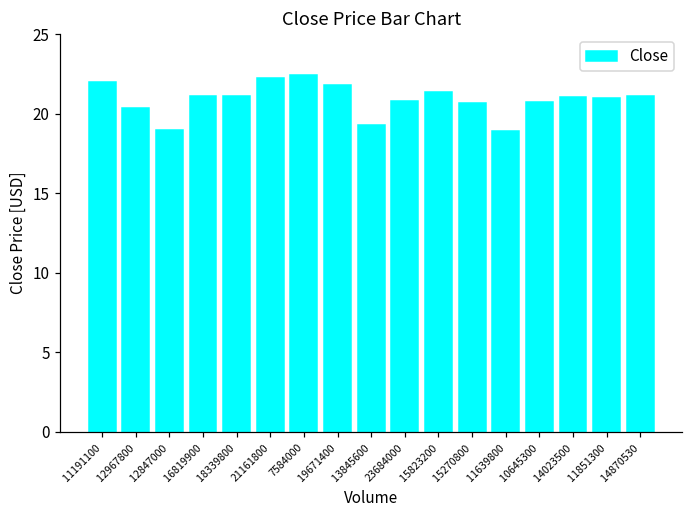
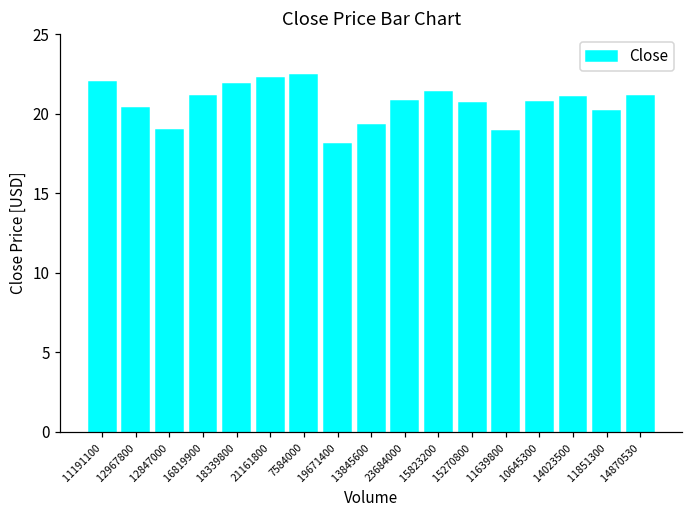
  {
    "11191100": 22.0,
    "12967800": 20.4,
    "12847000": 19.0,
    "16819900": 21.1,
-   "18339800": 21.1,
+   "18339800": 21.9,
    "21161800": 22.3,
    "7584000": 22.4,
-   "19671400": 21.8,
+   "19671400": 18.1,
    "13845600": 19.3,
    "23684000": 20.8,
    "15823200": 21.4,
    "15270800": 20.7,
    "11639800": 18.9,
    "10645300": 20.8,
    "14023500": 21.1,
-   "11851300": 21.0,
+   "11851300": 20.2,
    "14870530": 21.1
  }
